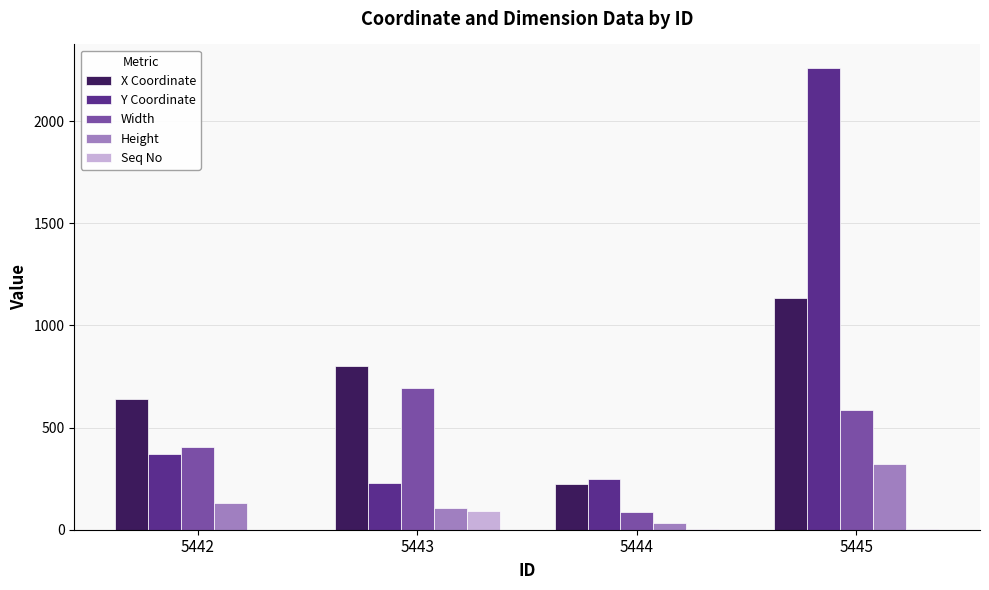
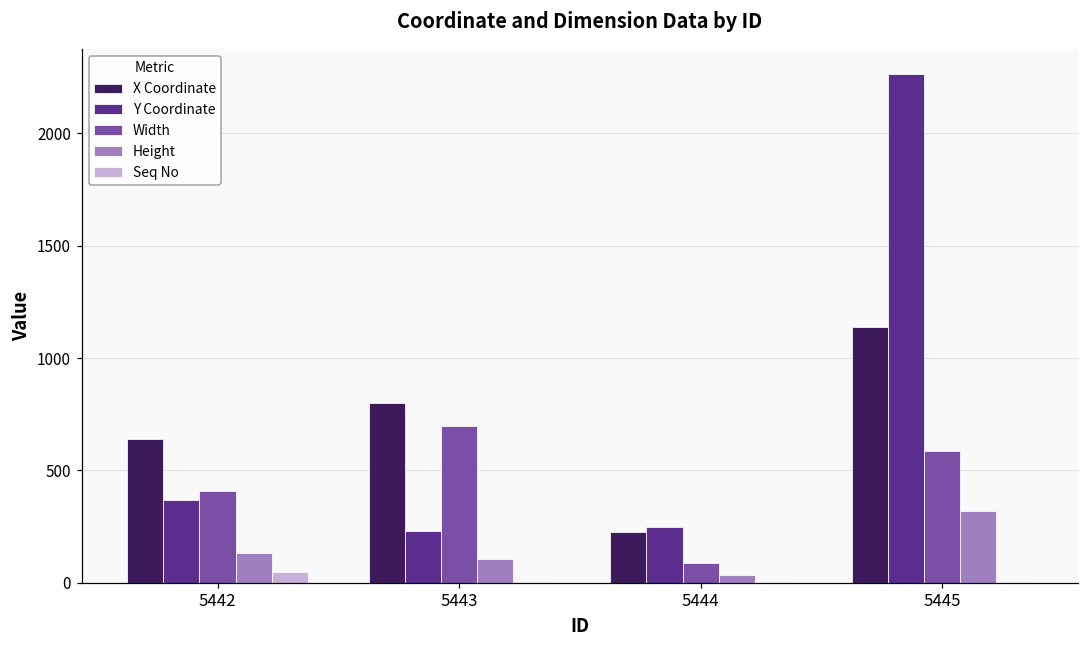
  {
    "X Coordinate": {
      "5442": 640,
      "5443": 800,
      "5444": 230,
      "5445": 1140
    },
    "Height": {
      "5442": 130,
      "5443": 110,
      "5444": 30,
      "5445": 320
    },
    "Seq No": {
-     "5442": 0,
-     "5443": 90
+     "5442": 50,
+     "5443": 0
    }
  }
